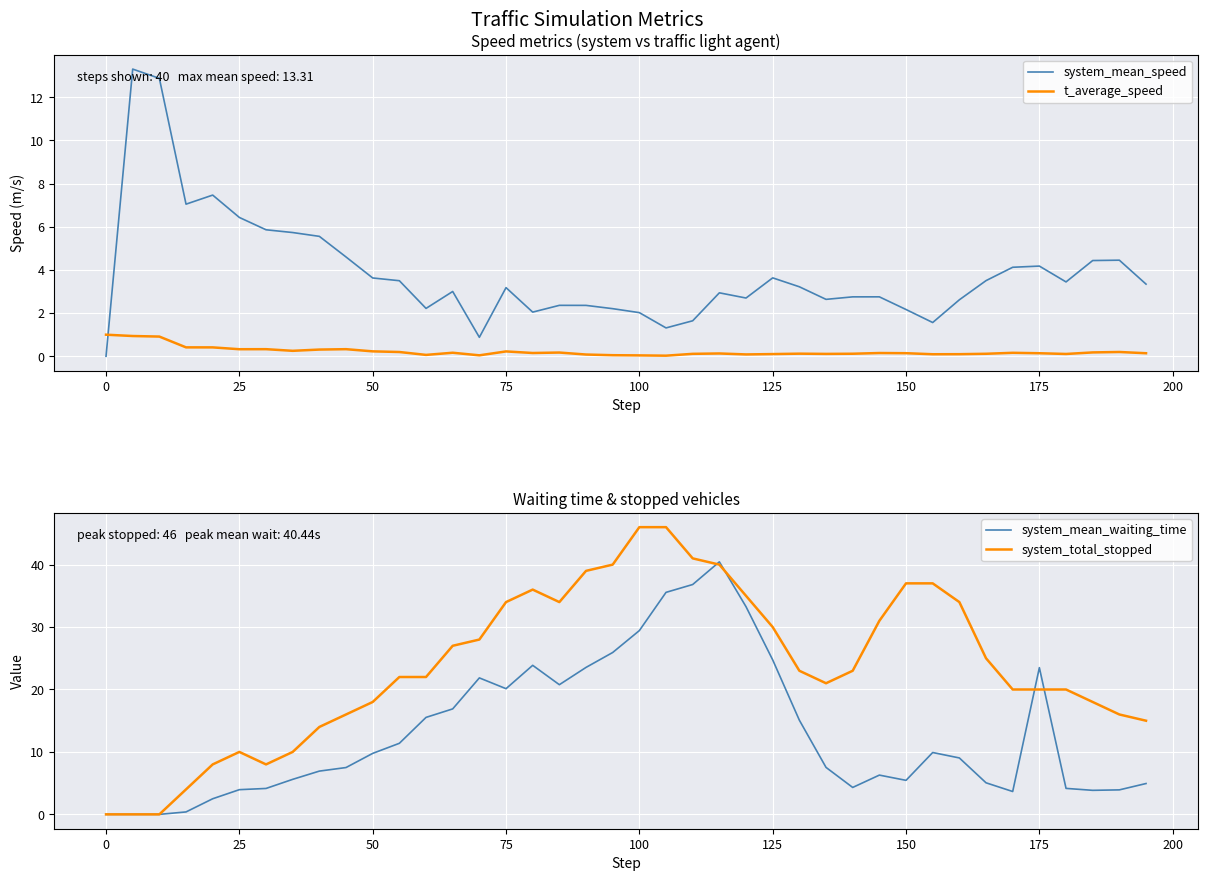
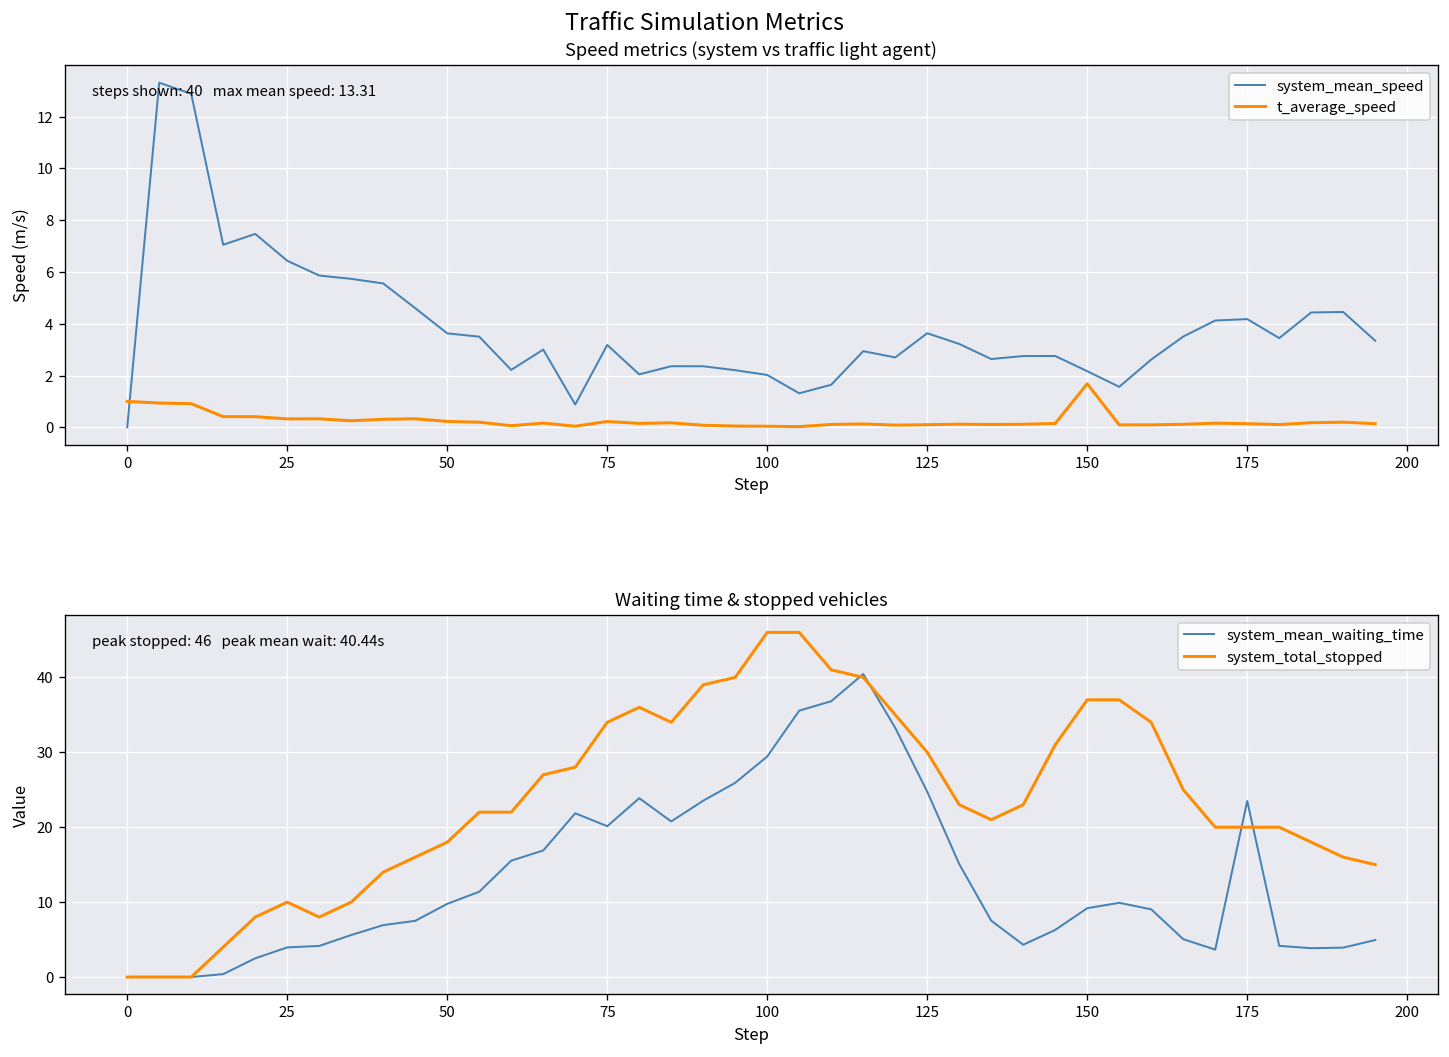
  {
    "Speed metrics (system vs traffic light agent)": {
      "system_mean_speed": {
        "0": 0.0,
        "25": 6.4,
        "50": 3.6,
        "75": 3.2,
        "100": 2.0,
        "125": 3.6,
        "150": 2.2,
        "175": 4.2
      },
      "t_average_speed": {
        "0": 1.0,
        "25": 0.3,
        "50": 0.2,
        "75": 0.2,
        "100": 0.0,
        "125": 0.1,
-       "150": 0.1,
+       "150": 1.7,
        "175": 0.1
      }
    },
    "Waiting time & stopped vehicles": {
      "system_mean_waiting_time": {
        "25": 4,
        "50": 10,
        "75": 20,
        "100": 29,
        "125": 25,
-       "150": 5,
+       "150": 9,
        "175": 23
      },
      "system_total_stopped": {
        "25": 10,
        "50": 18,
        "75": 34,
        "100": 46,
        "125": 30,
        "150": 37,
        "175": 20
      }
    }
  }
